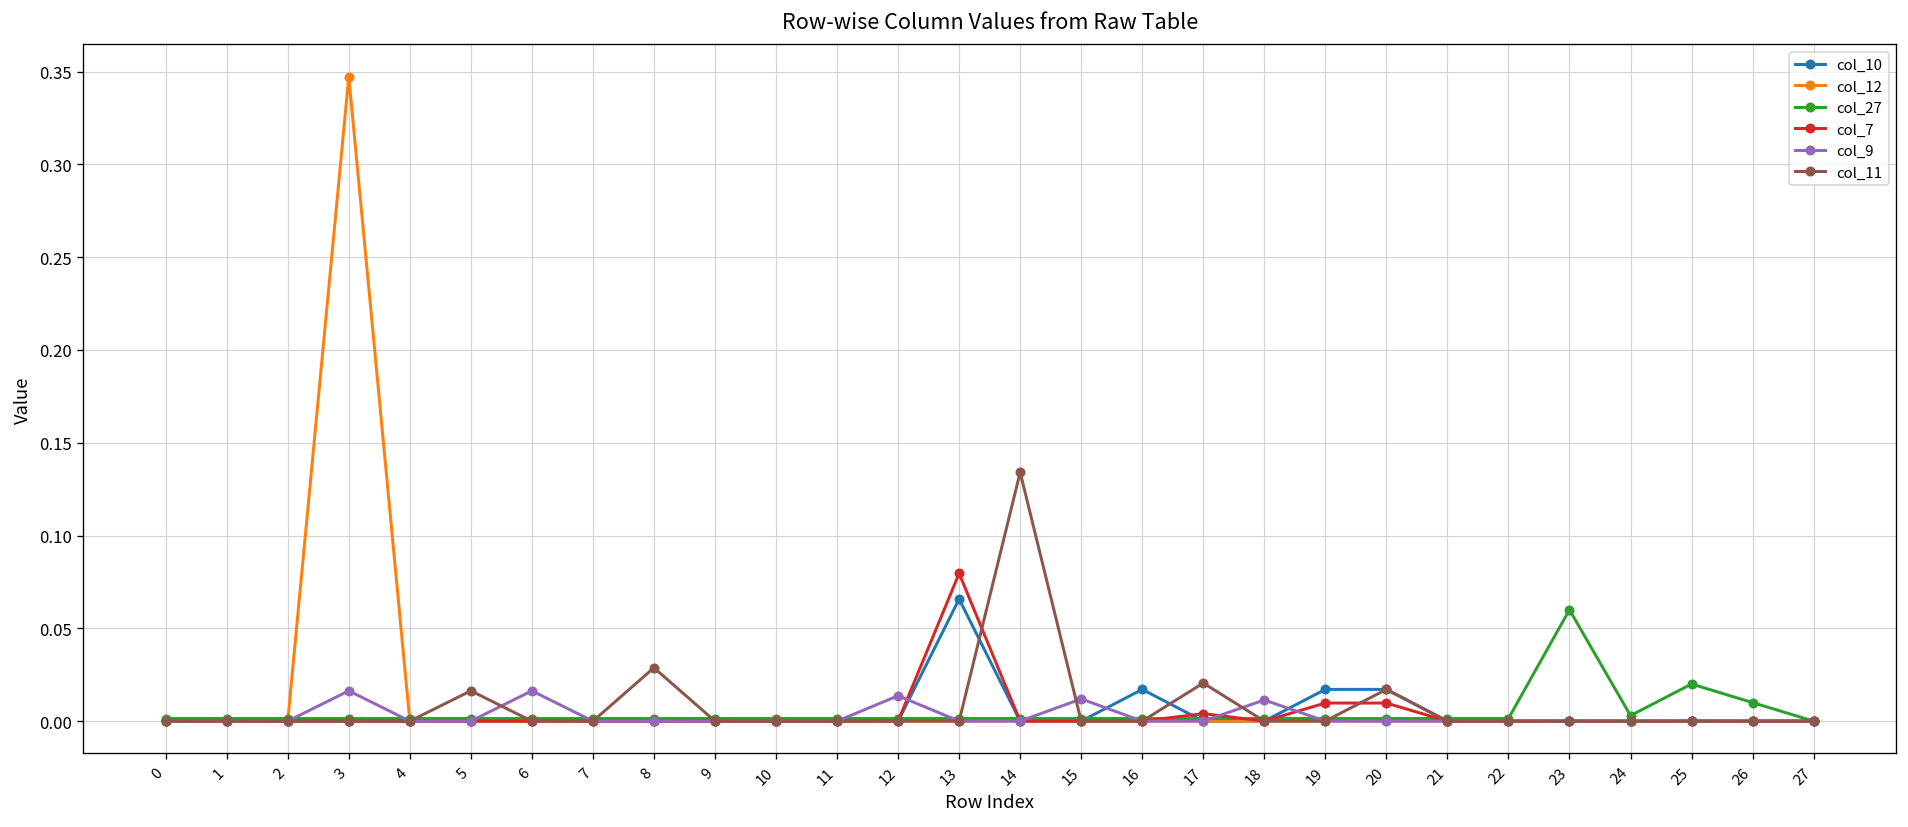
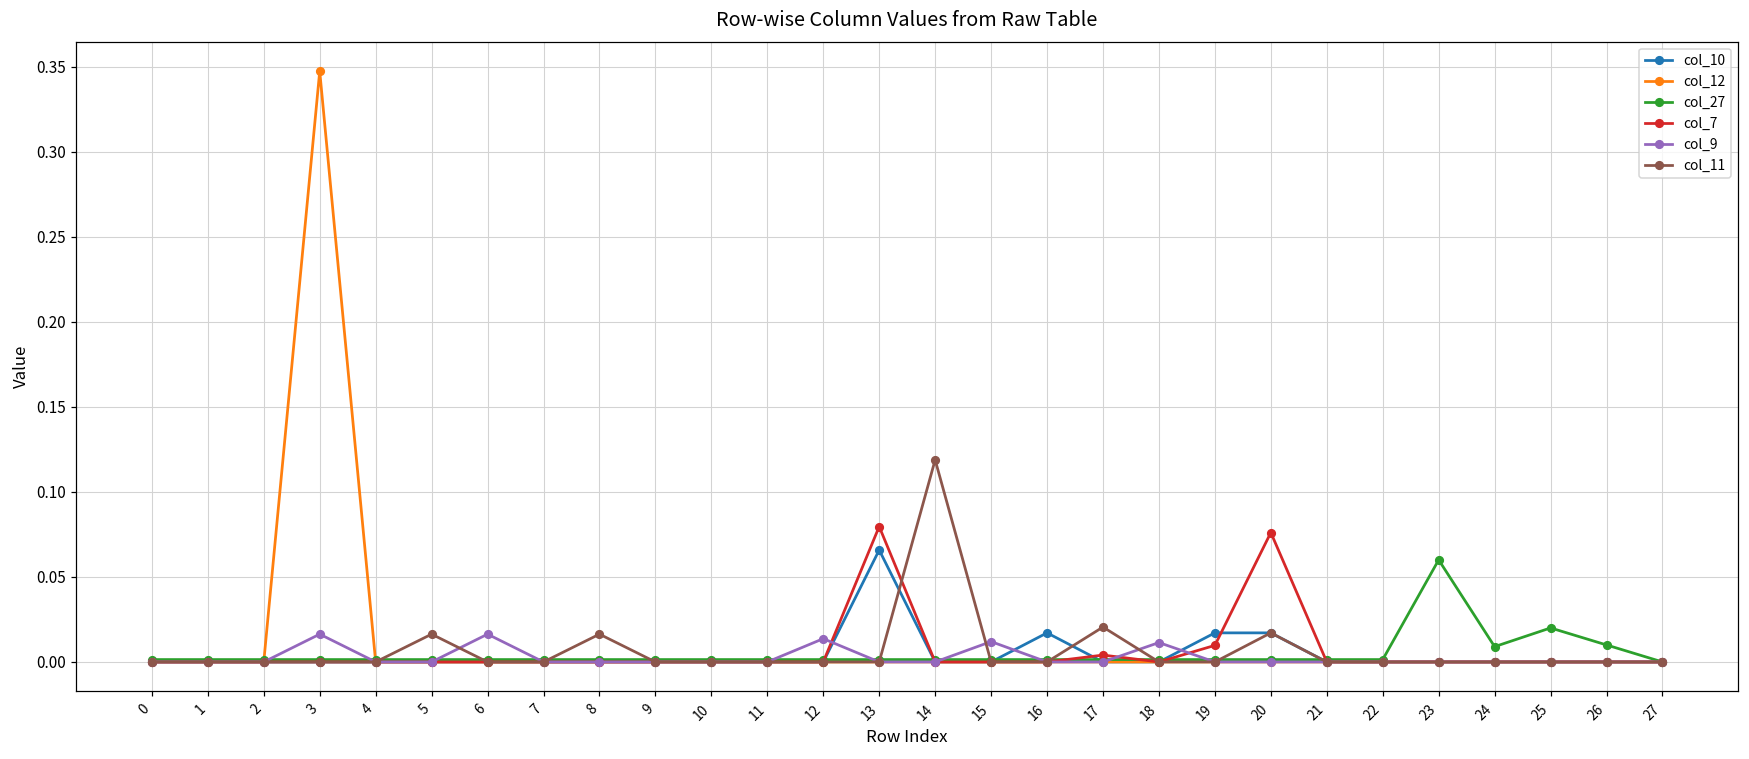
  {
    "col_10": {
      "13": 0.066,
      "16": 0.017,
      "19": 0.017
    },
    "col_12": {
      "3": 0.347
    },
    "col_27": {
      "23": 0.060,
-     "24": 0.003,
+     "24": 0.009,
      "25": 0.020,
      "26": 0.010
    },
    "col_7": {
      "13": 0.080,
      "17": 0.004,
      "19": 0.010,
-     "20": 0.010
+     "20": 0.076
    },
    "col_9": {
      "3": 0.016,
      "6": 0.016,
      "12": 0.014,
      "15": 0.012,
      "18": 0.011
    },
    "col_11": {
      "5": 0.016,
-     "8": 0.029,
-     "14": 0.134,
+     "8": 0.016,
+     "14": 0.119,
      "17": 0.021
    }
  }
